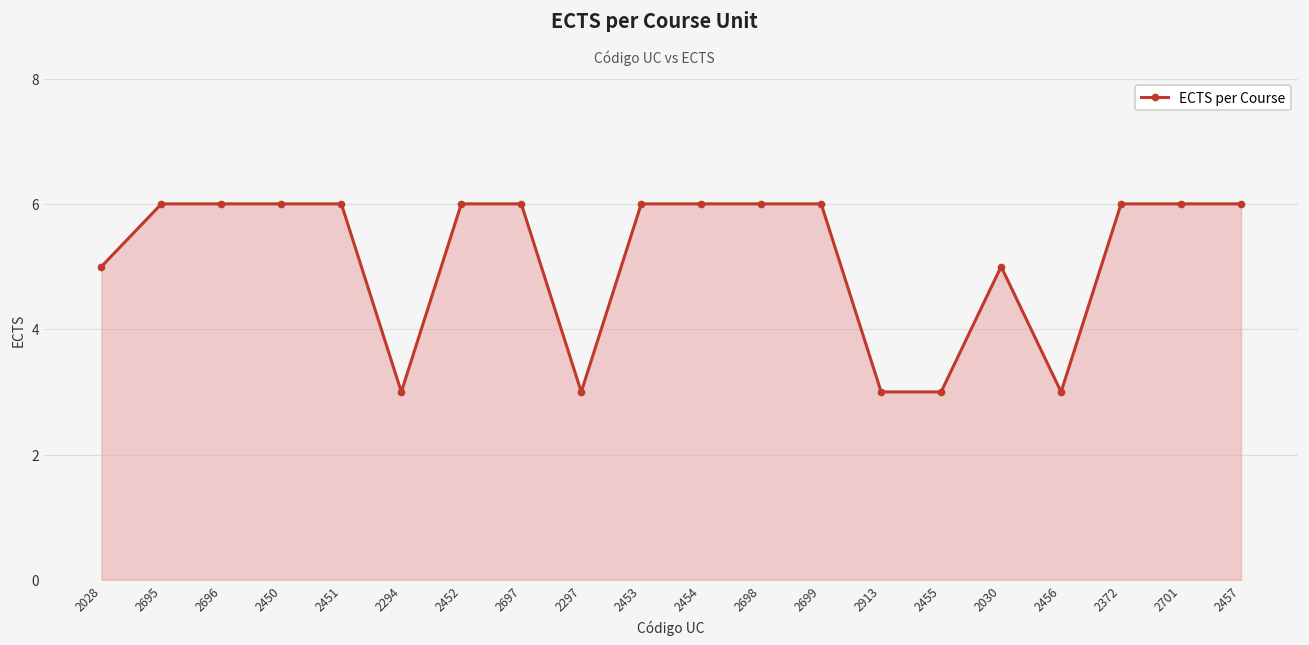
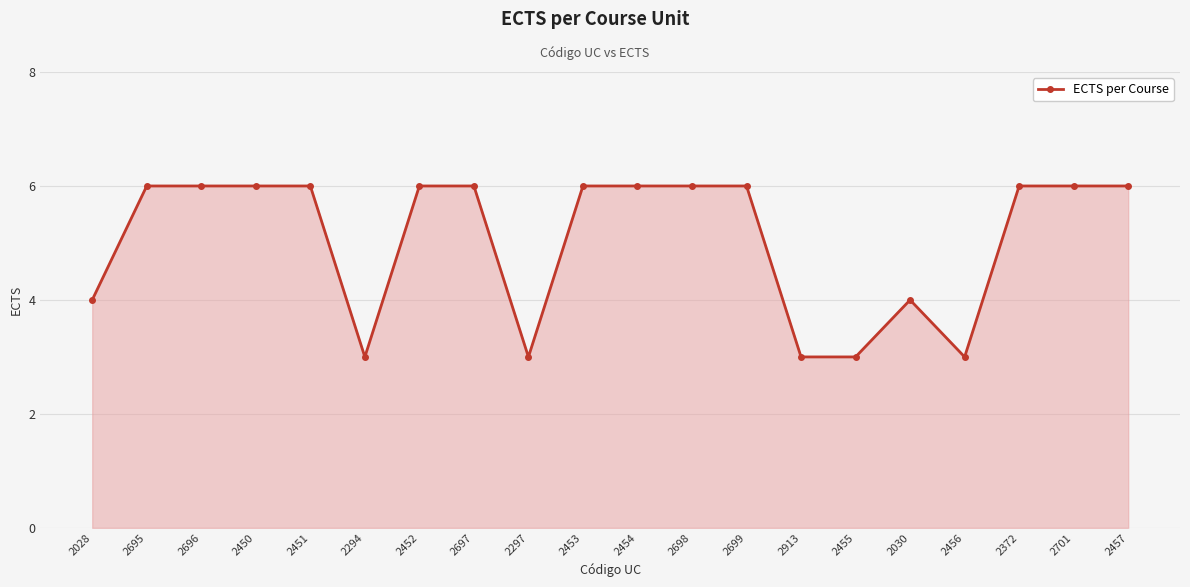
  {
-   "2028": 5,
+   "2028": 4,
    "2695": 6,
    "2696": 6,
    "2450": 6,
    "2451": 6,
    "2294": 3,
    "2452": 6,
    "2697": 6,
    "2297": 3,
    "2453": 6,
    "2454": 6,
    "2698": 6,
    "2699": 6,
    "2913": 3,
    "2455": 3,
-   "2030": 5,
+   "2030": 4,
    "2456": 3,
    "2372": 6,
    "2701": 6,
    "2457": 6
  }
